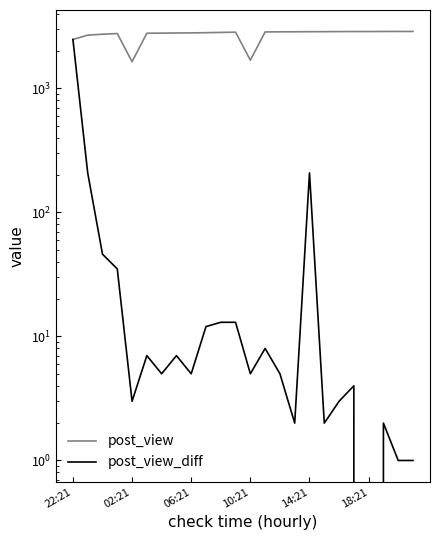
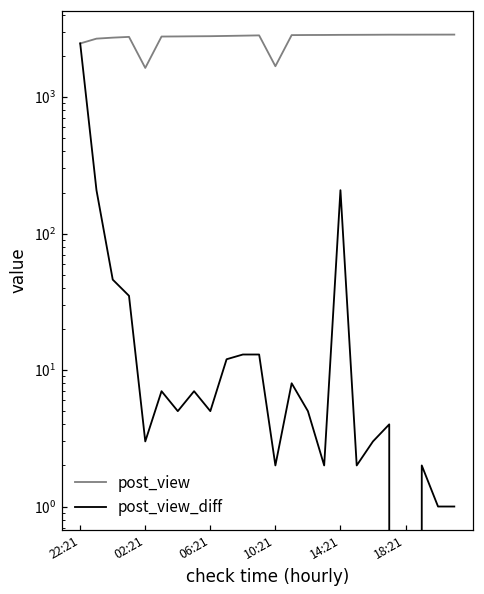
  {
    "post_view": {
      "02:21": 1600,
      "06:21": 2800,
      "10:21": 1700,
      "14:21": 2900,
      "18:21": 2900
    },
    "post_view_diff": {
      "02:21": 3,
      "06:21": 5,
-     "10:21": 5,
+     "10:21": 2,
      "14:21": 210
    }
  }
